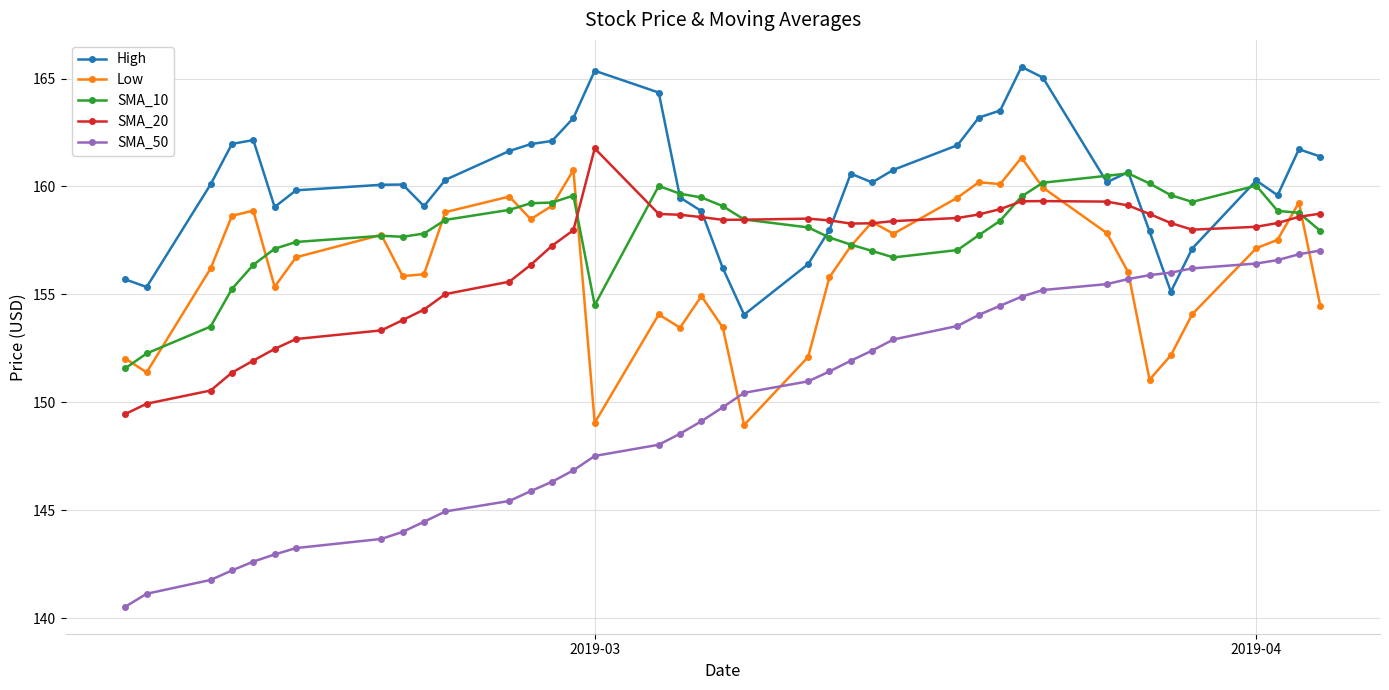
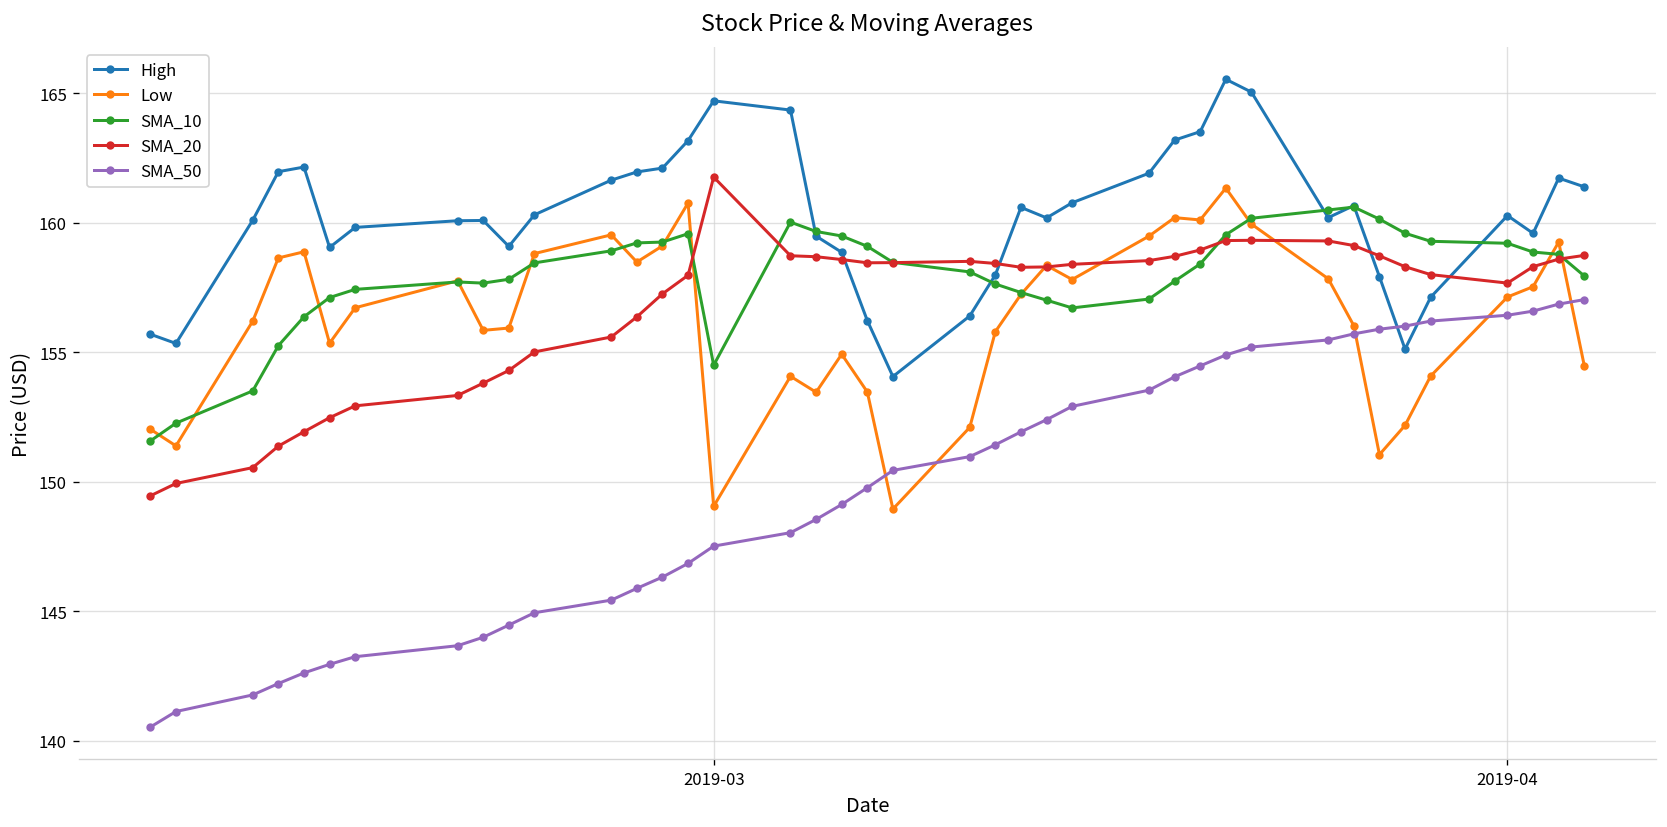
  {
    "High": {
-     "2019-03": 165.4,
+     "2019-03": 164.7,
      "2019-04": 160.3
    },
    "Low": {
      "2019-03": 149.1,
      "2019-04": 157.1
    },
    "SMA_10": {
      "2019-03": 154.5,
-     "2019-04": 160.0
+     "2019-04": 159.2
    },
    "SMA_20": {
      "2019-03": 161.8,
-     "2019-04": 158.1
+     "2019-04": 157.7
    },
    "SMA_50": {
      "2019-03": 147.5,
      "2019-04": 156.4
    }
  }
